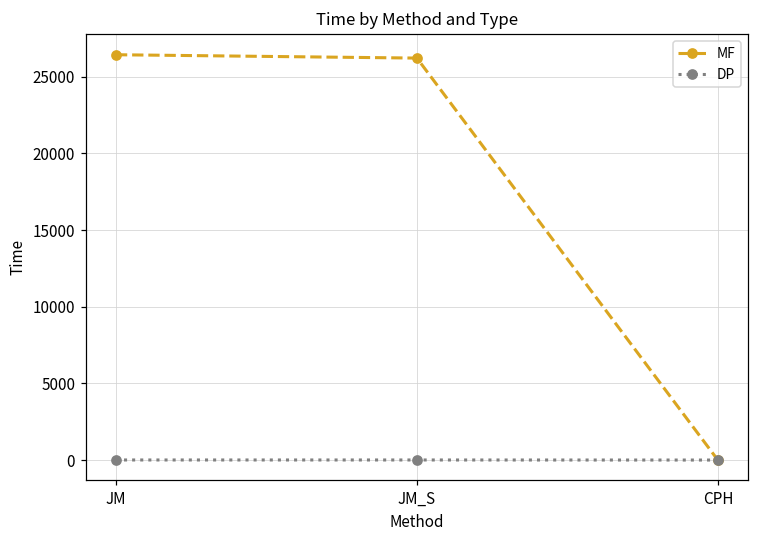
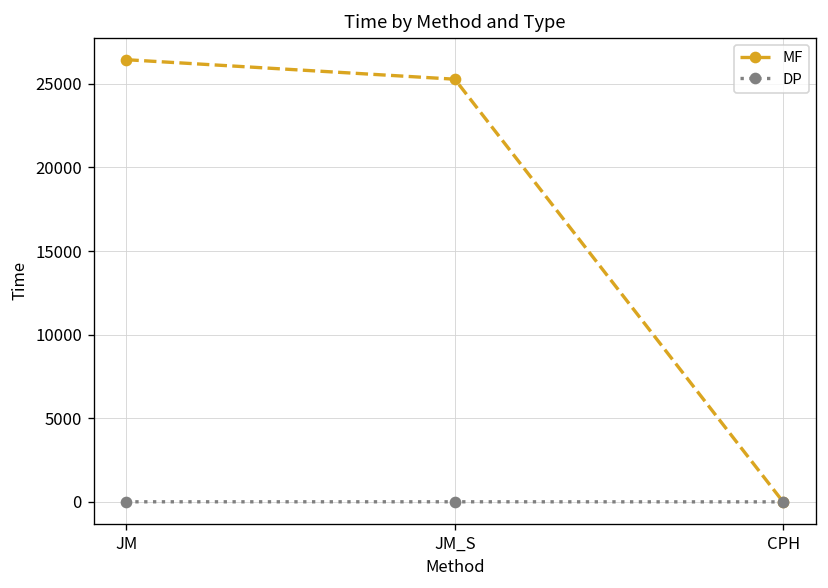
  {
    "MF": {
      "JM": 26400,
-     "JM_S": 26200
+     "JM_S": 25300
    },
    "DP": {
      "JM": 0,
      "JM_S": 0
    }
  }
